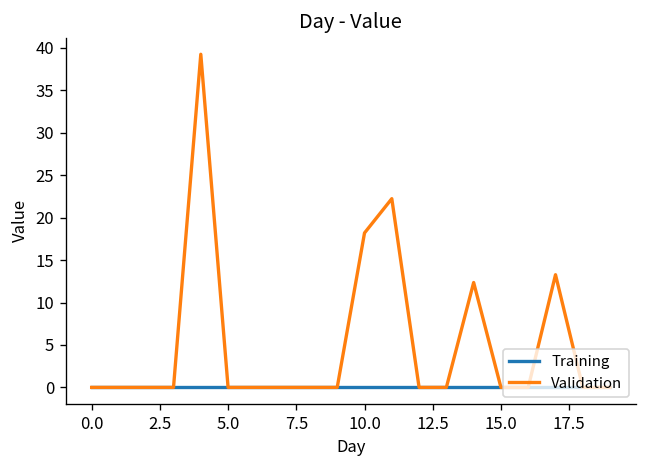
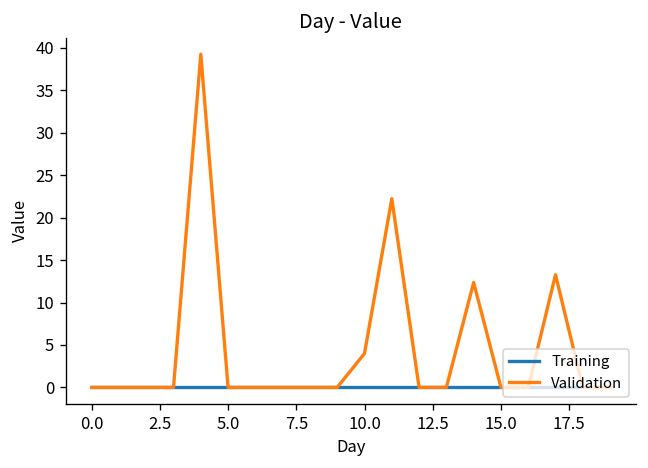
  {
    "Training": {
      "10.0": 0
    },
    "Validation": {
-     "10.0": 18
+     "10.0": 4
    }
  }
